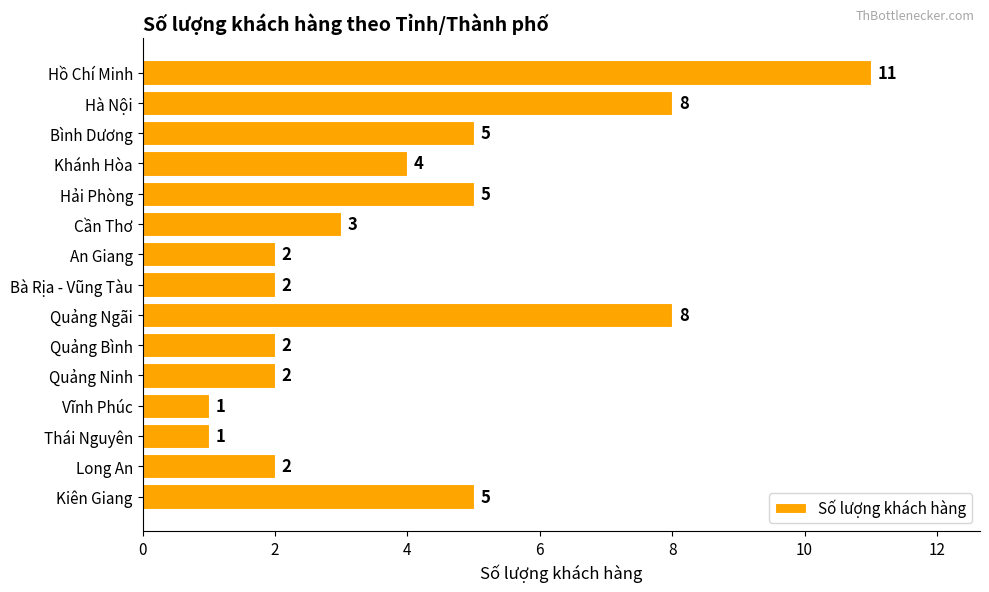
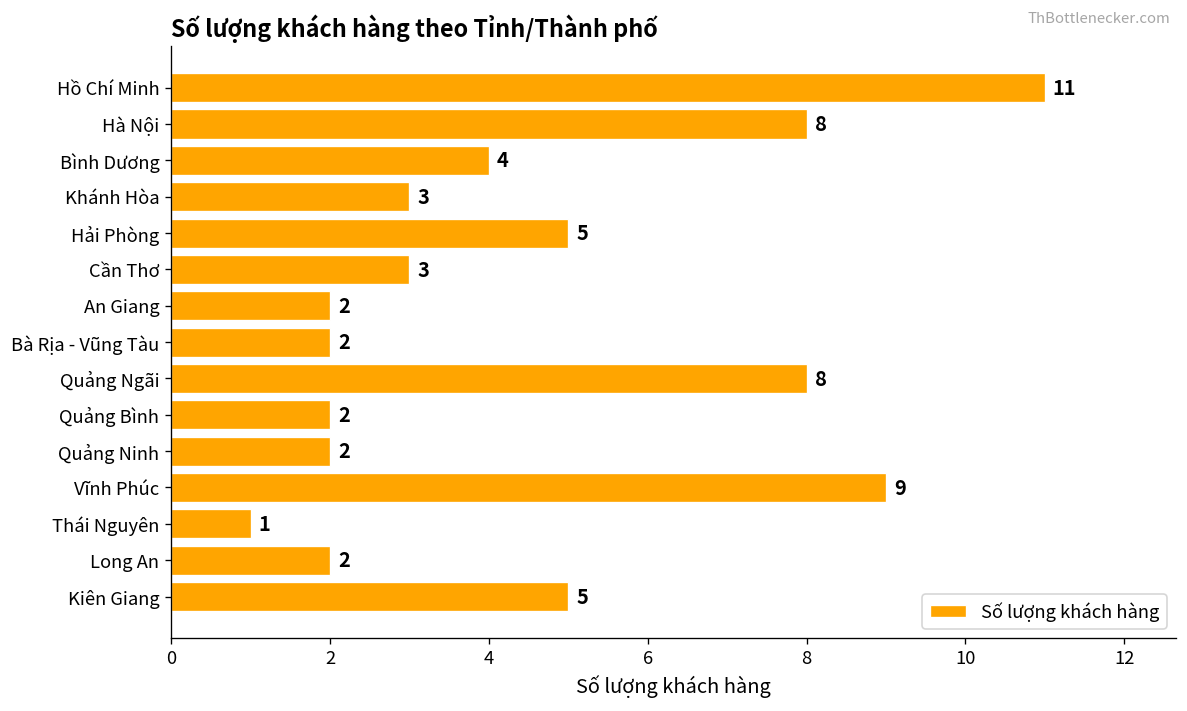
  {
    "Hồ Chí Minh": 11,
    "Hà Nội": 8,
-   "Bình Dương": 5,
-   "Khánh Hòa": 4,
+   "Bình Dương": 4,
+   "Khánh Hòa": 3,
    "Hải Phòng": 5,
    "Cần Thơ": 3,
    "An Giang": 2,
    "Bà Rịa - Vũng Tàu": 2,
    "Quảng Ngãi": 8,
    "Quảng Bình": 2,
    "Quảng Ninh": 2,
-   "Vĩnh Phúc": 1,
+   "Vĩnh Phúc": 9,
    "Thái Nguyên": 1,
    "Long An": 2,
    "Kiên Giang": 5
  }
